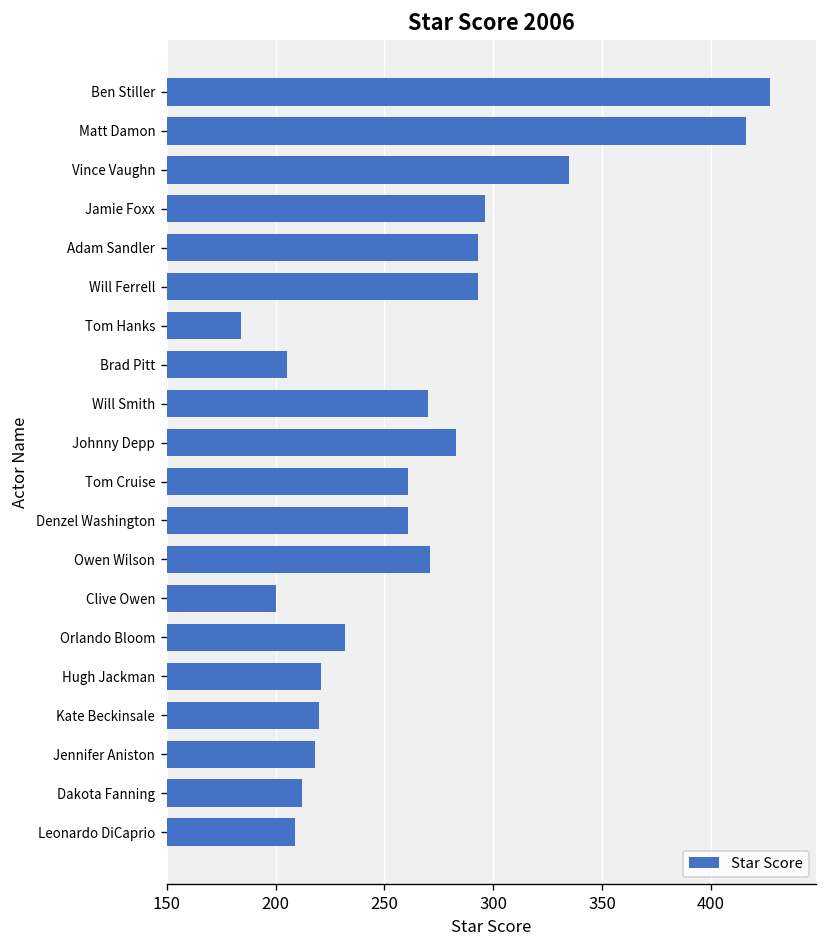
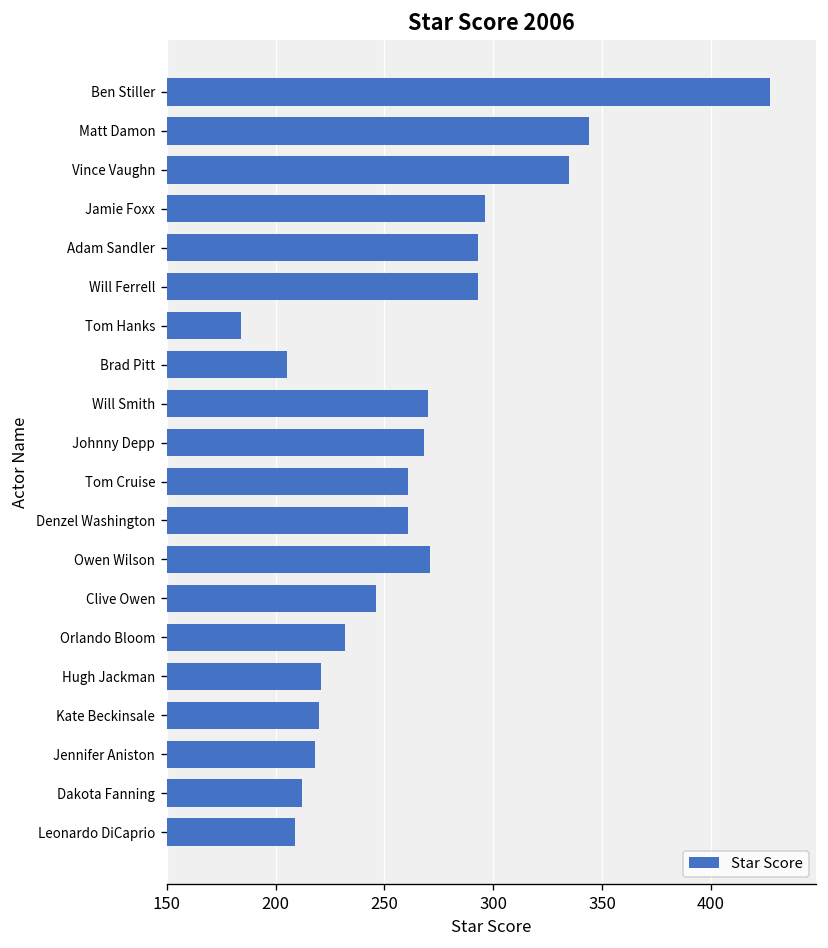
  {
    "Ben Stiller": 427,
-   "Matt Damon": 416,
+   "Matt Damon": 344,
    "Vince Vaughn": 335,
    "Jamie Foxx": 296,
    "Adam Sandler": 293,
    "Will Ferrell": 293,
    "Tom Hanks": 184,
    "Brad Pitt": 205,
    "Will Smith": 270,
-   "Johnny Depp": 283,
+   "Johnny Depp": 268,
    "Tom Cruise": 261,
    "Denzel Washington": 261,
    "Owen Wilson": 271,
-   "Clive Owen": 200,
+   "Clive Owen": 246,
    "Orlando Bloom": 232,
    "Hugh Jackman": 221,
    "Kate Beckinsale": 220,
    "Jennifer Aniston": 218,
    "Dakota Fanning": 212,
    "Leonardo DiCaprio": 209
  }
